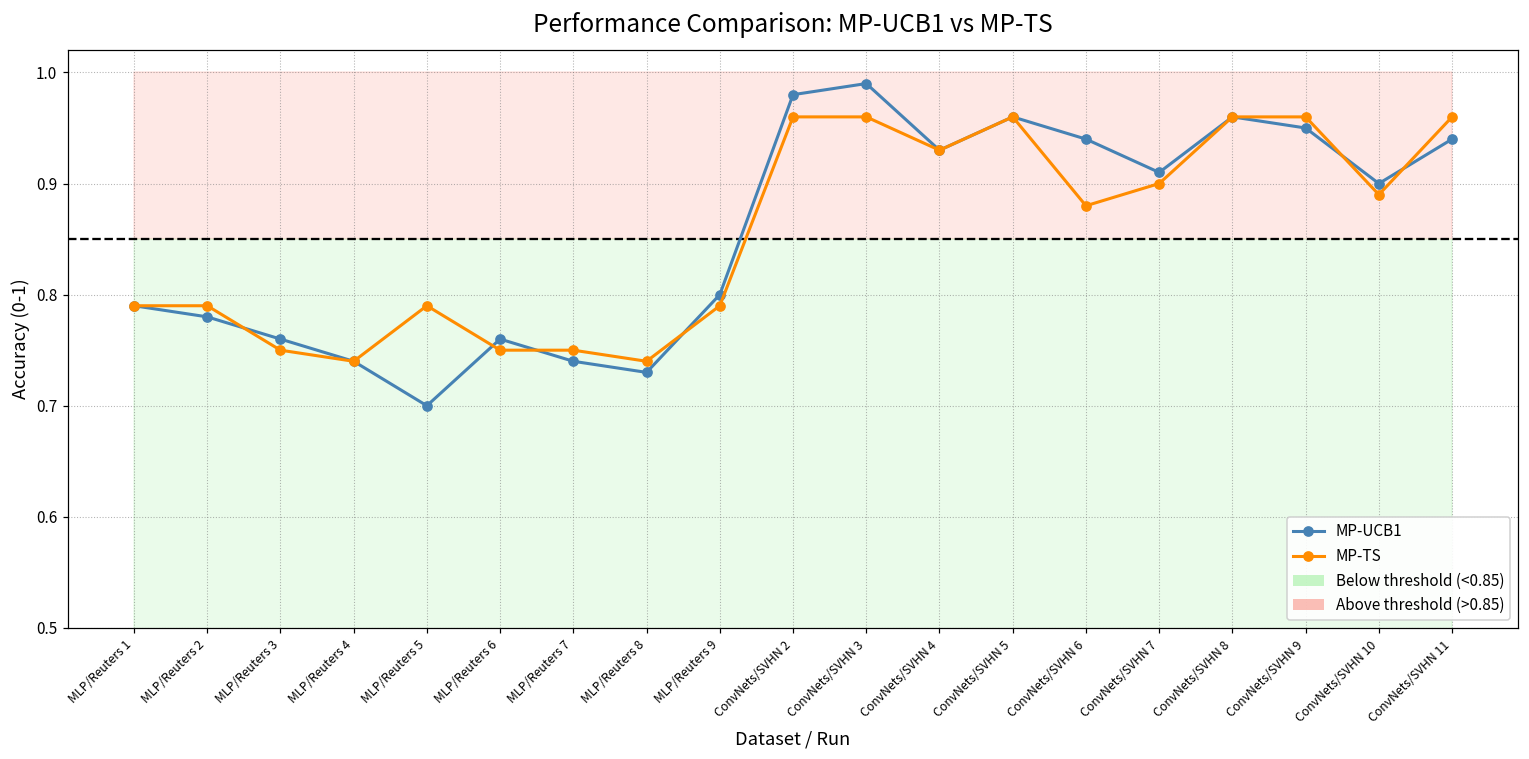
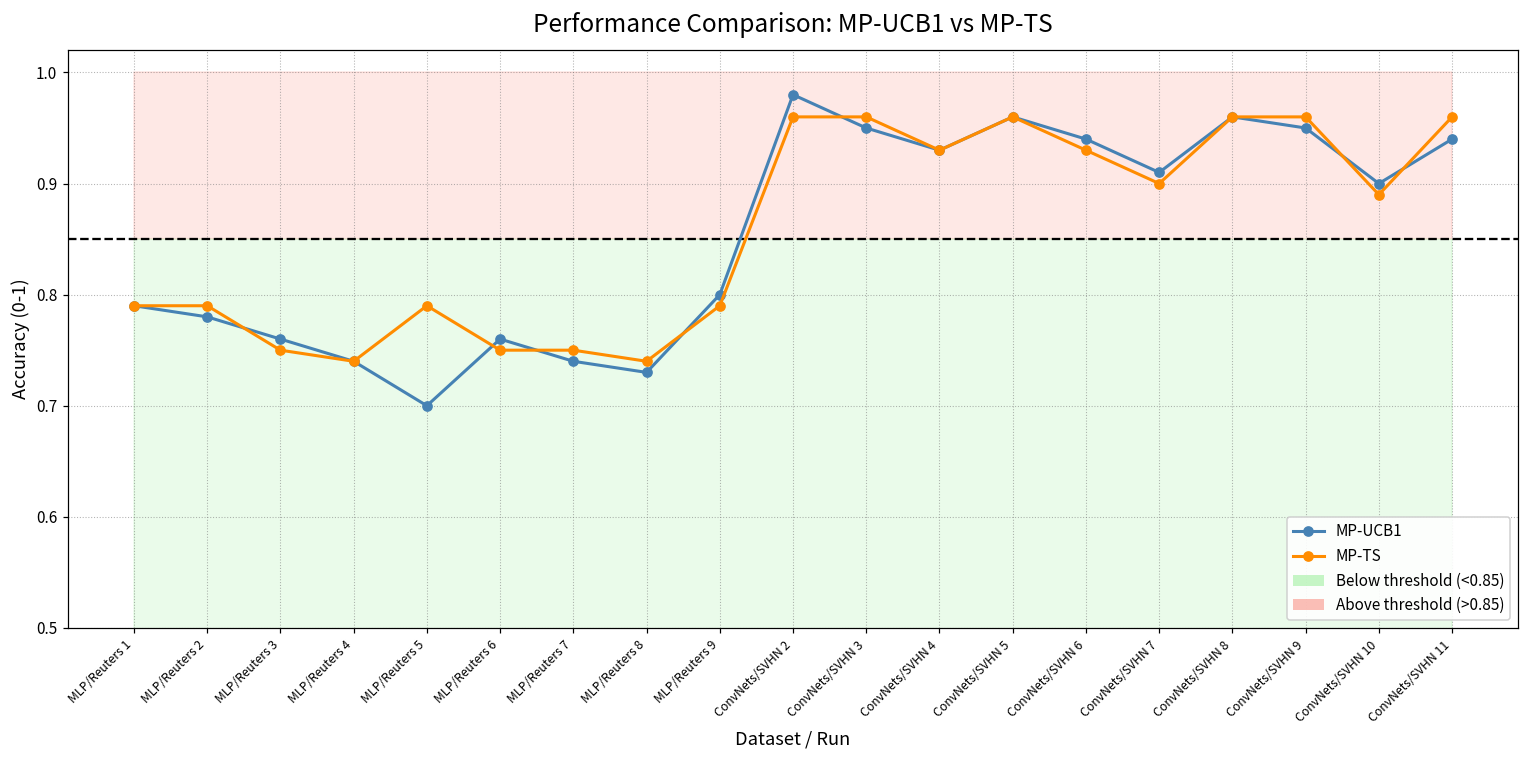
  {
    "MP-UCB1": {
      "MLP/Reuters 2": 0.78,
      "MLP/Reuters 3": 0.76,
      "MLP/Reuters 5": 0.70,
      "MLP/Reuters 6": 0.76,
      "MLP/Reuters 7": 0.74,
      "MLP/Reuters 8": 0.73,
      "MLP/Reuters 9": 0.80,
      "ConvNets/SVHN 2": 0.98,
-     "ConvNets/SVHN 3": 0.99,
+     "ConvNets/SVHN 3": 0.95,
      "ConvNets/SVHN 6": 0.94,
      "ConvNets/SVHN 7": 0.91,
      "ConvNets/SVHN 9": 0.95,
      "ConvNets/SVHN 10": 0.90,
      "ConvNets/SVHN 11": 0.94
    },
    "MP-TS": {
      "MLP/Reuters 2": 0.79,
      "MLP/Reuters 3": 0.75,
      "MLP/Reuters 5": 0.79,
      "MLP/Reuters 6": 0.75,
      "MLP/Reuters 7": 0.75,
      "MLP/Reuters 8": 0.74,
      "MLP/Reuters 9": 0.79,
      "ConvNets/SVHN 2": 0.96,
      "ConvNets/SVHN 3": 0.96,
-     "ConvNets/SVHN 6": 0.88,
+     "ConvNets/SVHN 6": 0.93,
      "ConvNets/SVHN 7": 0.90,
      "ConvNets/SVHN 9": 0.96,
      "ConvNets/SVHN 10": 0.89,
      "ConvNets/SVHN 11": 0.96
    }
  }
